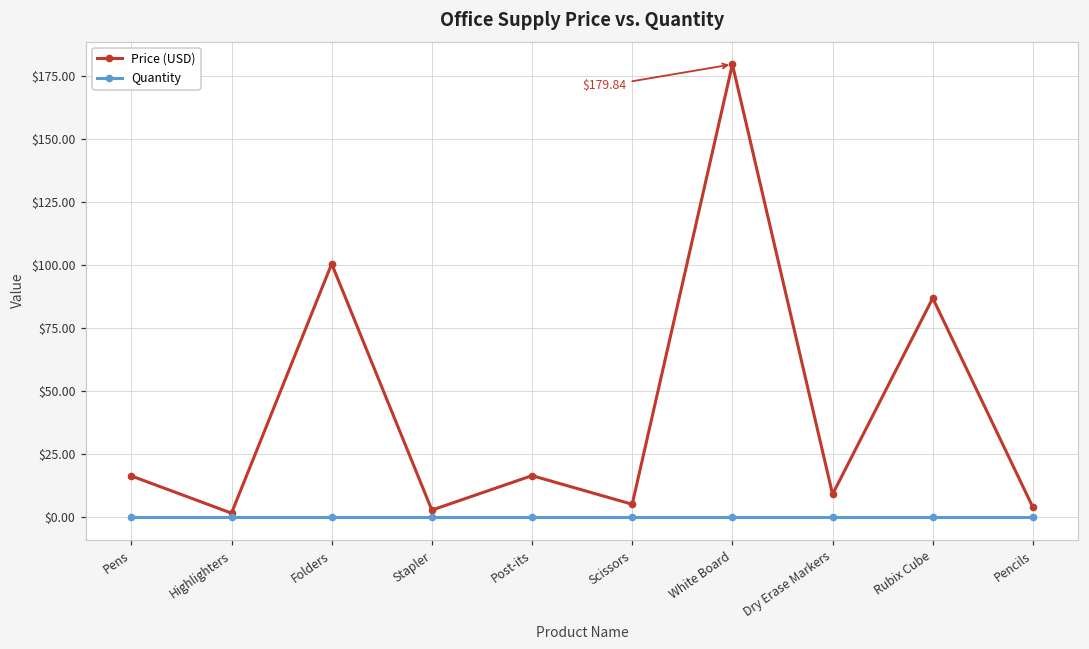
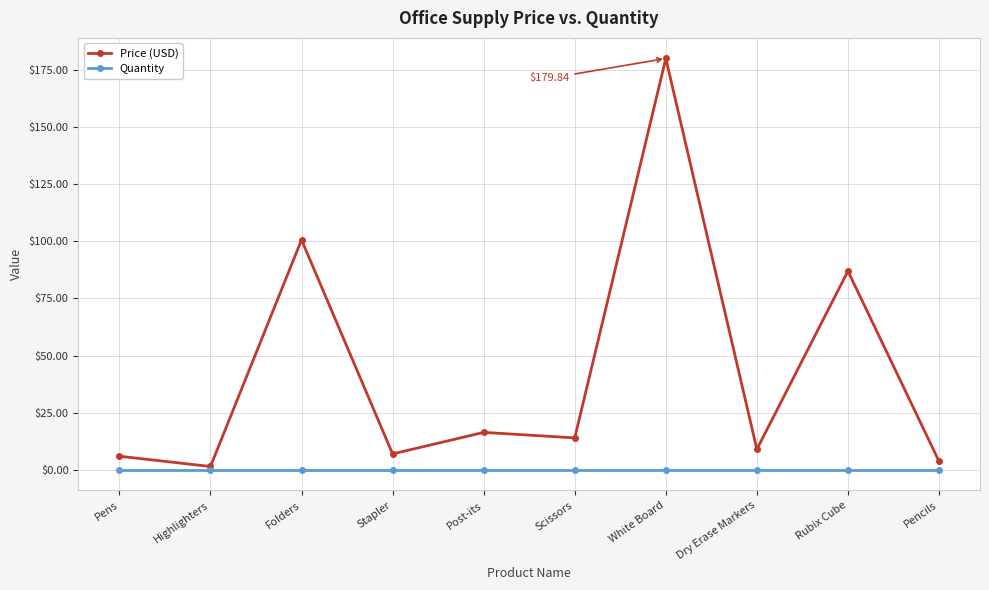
  {
    "Price (USD)": {
-     "Pens": "$16",
+     "Pens": "$6",
      "Highlighters": "$1",
      "Folders": "$101",
-     "Stapler": "$3",
+     "Stapler": "$7",
      "Post-its": "$16",
-     "Scissors": "$5",
+     "Scissors": "$14",
      "Dry Erase Markers": "$9",
      "Rubix Cube": "$87",
      "Pencils": "$4"
    },
    "Quantity": {
      "Pens": "$0",
      "Highlighters": "$0",
      "Folders": "$0",
      "Stapler": "$0",
      "Post-its": "$0",
      "Scissors": "$0",
      "White Board": "$0",
      "Dry Erase Markers": "$0",
      "Rubix Cube": "$0",
      "Pencils": "$0"
    }
  }
